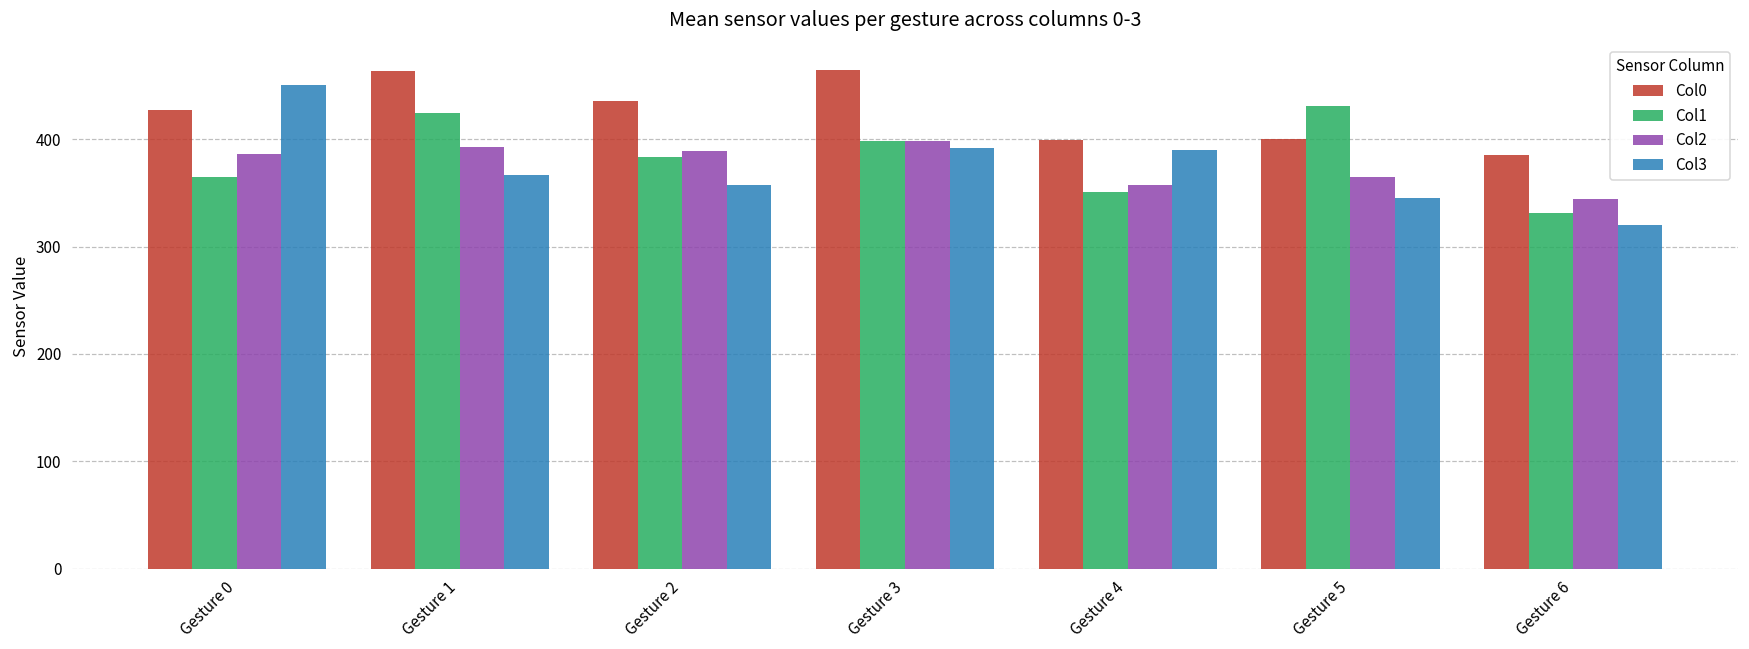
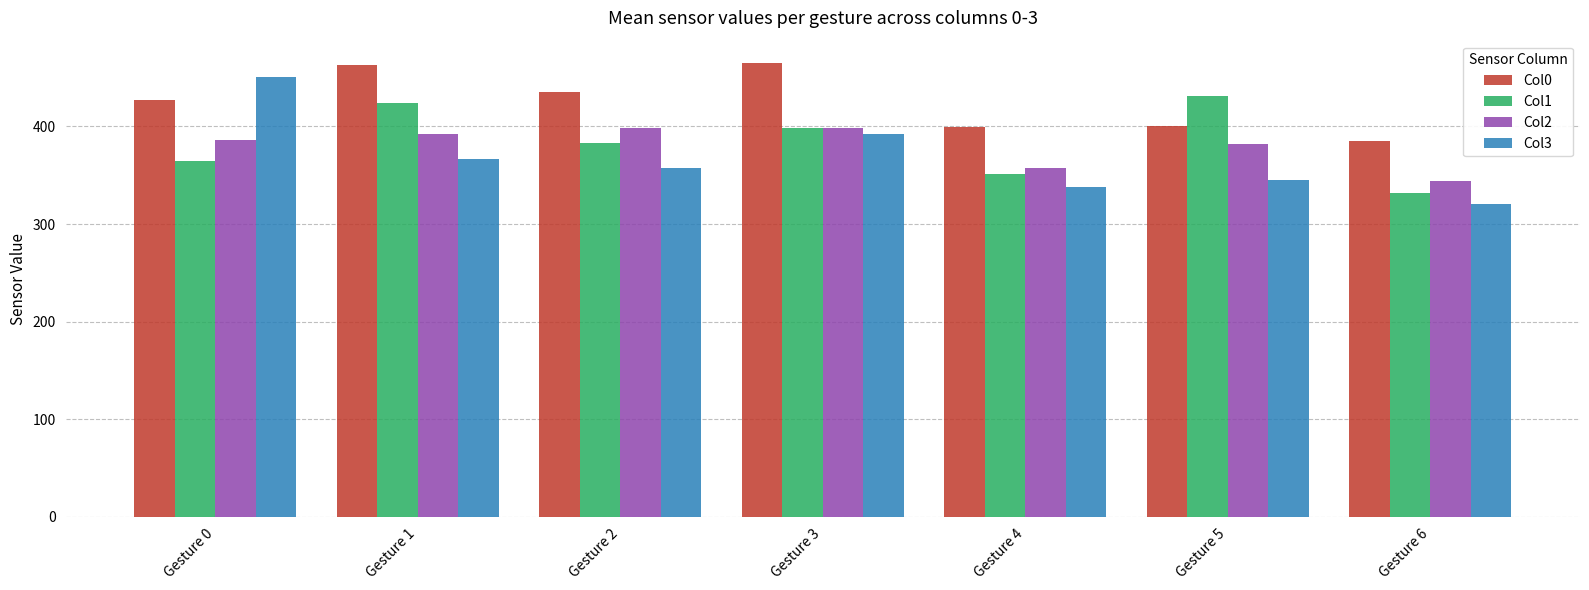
  {
    "Col0": {
      "Gesture 0": 430,
      "Gesture 1": 460,
      "Gesture 2": 440,
      "Gesture 3": 460,
      "Gesture 4": 400,
      "Gesture 5": 400,
      "Gesture 6": 390
    },
    "Col1": {
      "Gesture 0": 360,
      "Gesture 1": 420,
      "Gesture 2": 380,
      "Gesture 3": 400,
      "Gesture 4": 350,
      "Gesture 5": 430,
      "Gesture 6": 330
    },
    "Col2": {
      "Gesture 0": 390,
      "Gesture 1": 390,
-     "Gesture 2": 390,
+     "Gesture 2": 400,
      "Gesture 3": 400,
      "Gesture 4": 360,
-     "Gesture 5": 360,
+     "Gesture 5": 380,
      "Gesture 6": 340
    },
    "Col3": {
      "Gesture 0": 450,
      "Gesture 1": 370,
      "Gesture 2": 360,
      "Gesture 3": 390,
-     "Gesture 4": 390,
+     "Gesture 4": 340,
      "Gesture 5": 350,
      "Gesture 6": 320
    }
  }
